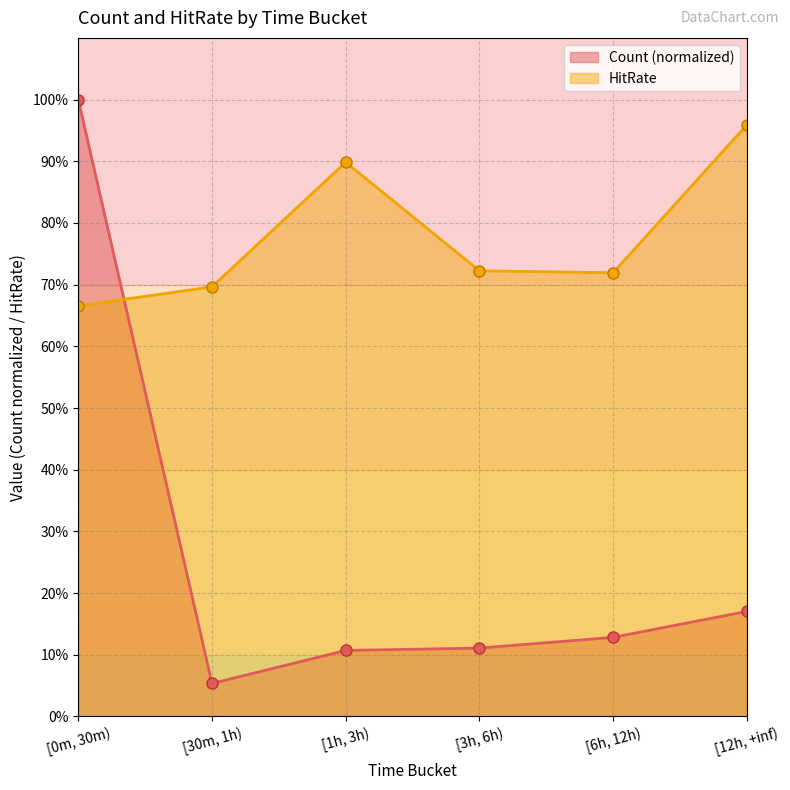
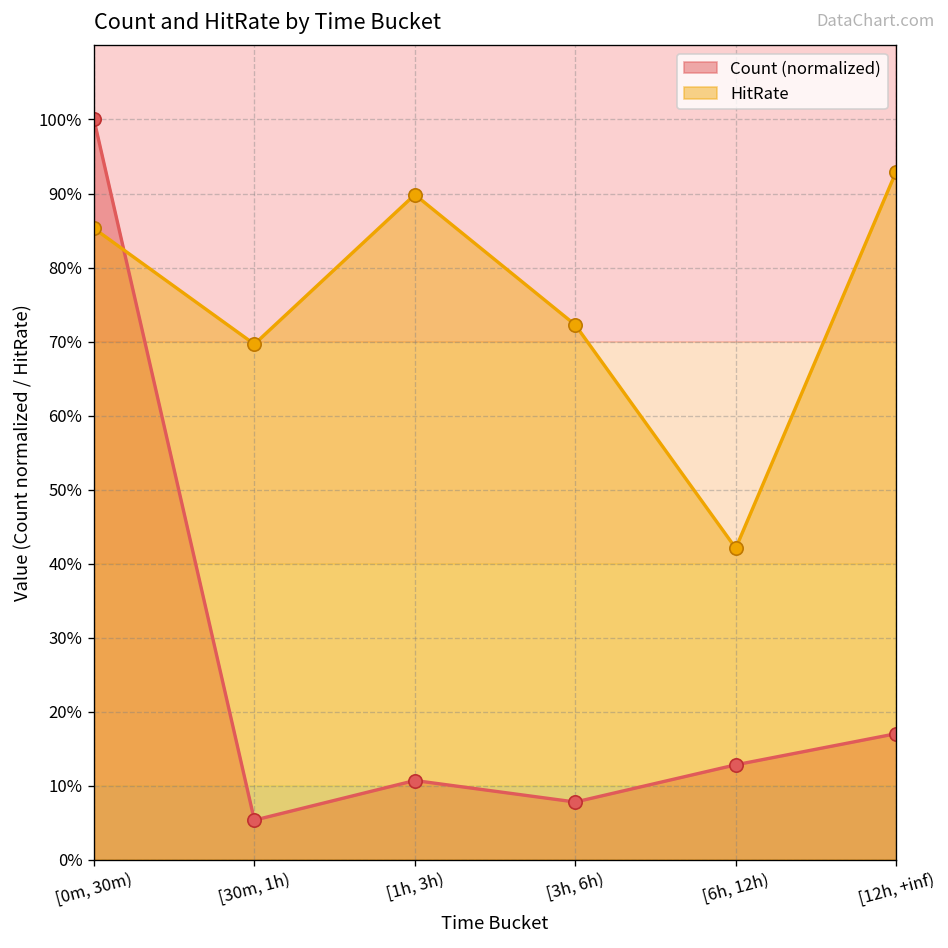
  {
    "Count (normalized)": {
      "[0m, 30m)": "100%",
      "[30m, 1h)": "5%",
      "[1h, 3h)": "11%",
-     "[3h, 6h)": "11%",
+     "[3h, 6h)": "8%",
      "[6h, 12h)": "13%",
      "[12h, +inf)": "17%"
    },
    "HitRate": {
-     "[0m, 30m)": "67%",
+     "[0m, 30m)": "85%",
      "[30m, 1h)": "70%",
      "[1h, 3h)": "90%",
      "[3h, 6h)": "72%",
-     "[6h, 12h)": "72%",
-     "[12h, +inf)": "96%"
+     "[6h, 12h)": "42%",
+     "[12h, +inf)": "93%"
    }
  }
